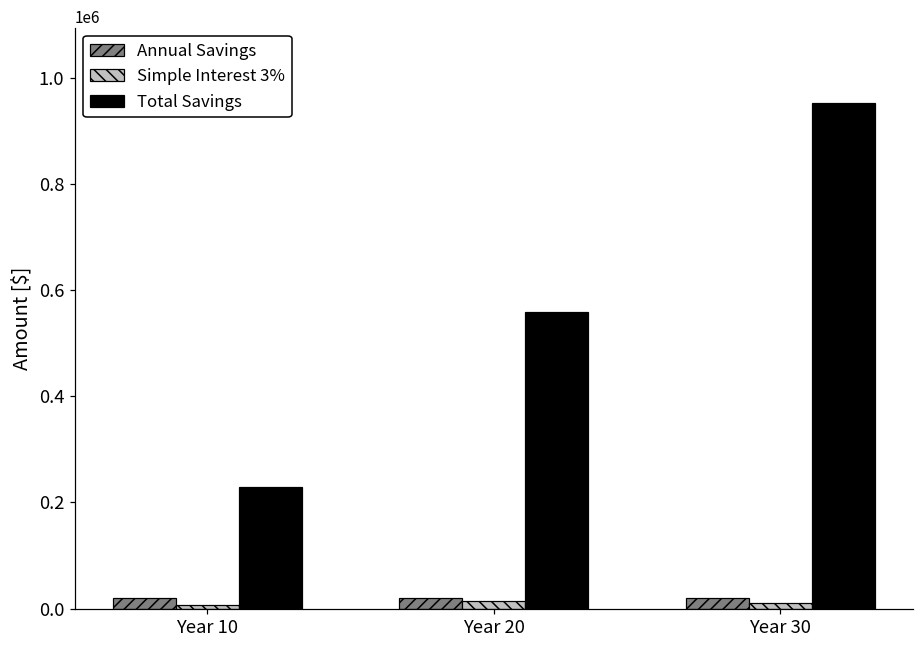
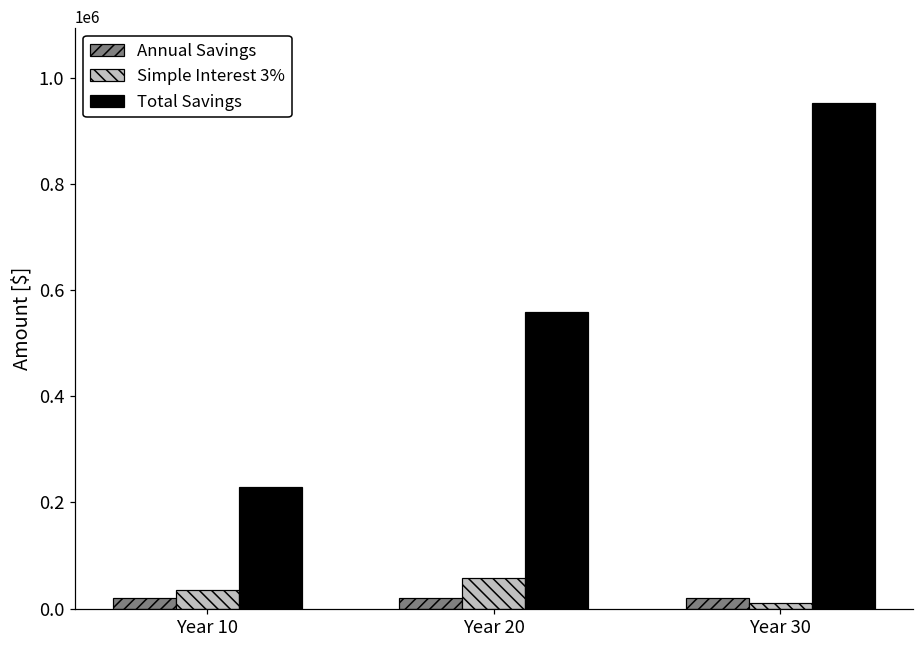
  {
    "Annual Savings": {
      "Year 10": 20000,
      "Year 20": 20000,
      "Year 30": 20000
    },
    "Simple Interest 3%": {
-     "Year 10": 10000,
-     "Year 20": 20000,
+     "Year 10": 40000,
+     "Year 20": 60000,
      "Year 30": 10000
    },
    "Total Savings": {
      "Year 10": 230000,
      "Year 20": 560000,
      "Year 30": 950000
    }
  }
